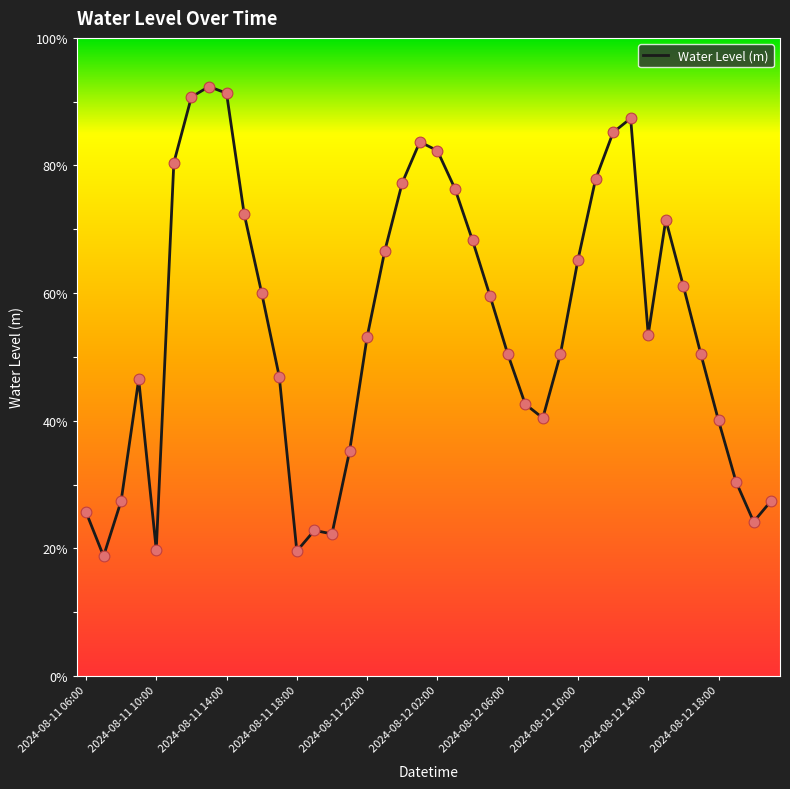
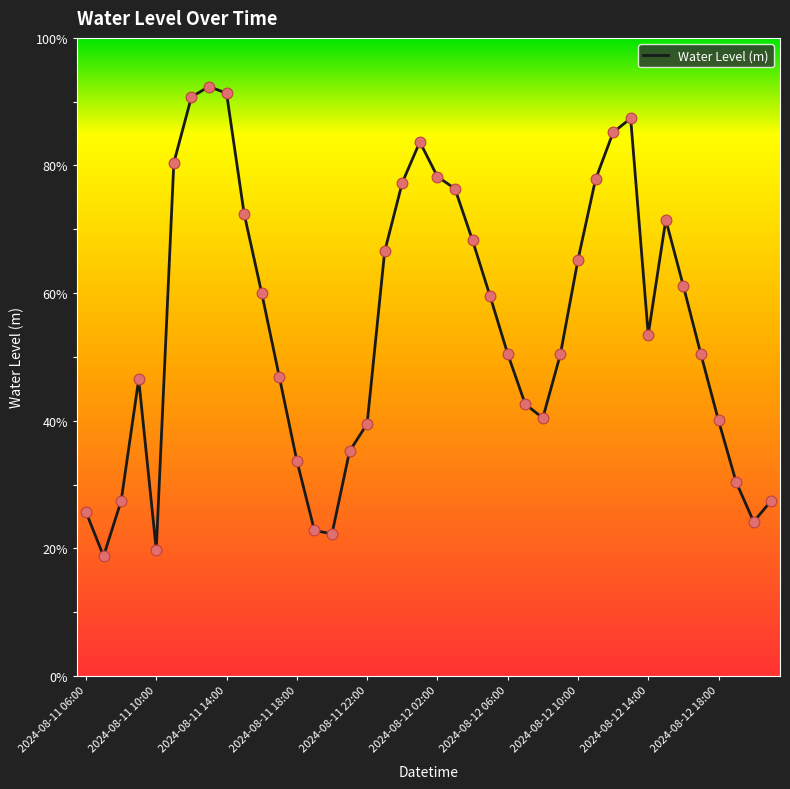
  {
    "2024-08-11 06:00": "26%",
    "2024-08-11 10:00": "20%",
    "2024-08-11 14:00": "91%",
-   "2024-08-11 18:00": "20%",
-   "2024-08-11 22:00": "53%",
-   "2024-08-12 02:00": "82%",
+   "2024-08-11 18:00": "34%",
+   "2024-08-11 22:00": "40%",
+   "2024-08-12 02:00": "78%",
    "2024-08-12 06:00": "50%",
    "2024-08-12 10:00": "65%",
    "2024-08-12 14:00": "53%",
    "2024-08-12 18:00": "40%"
  }
